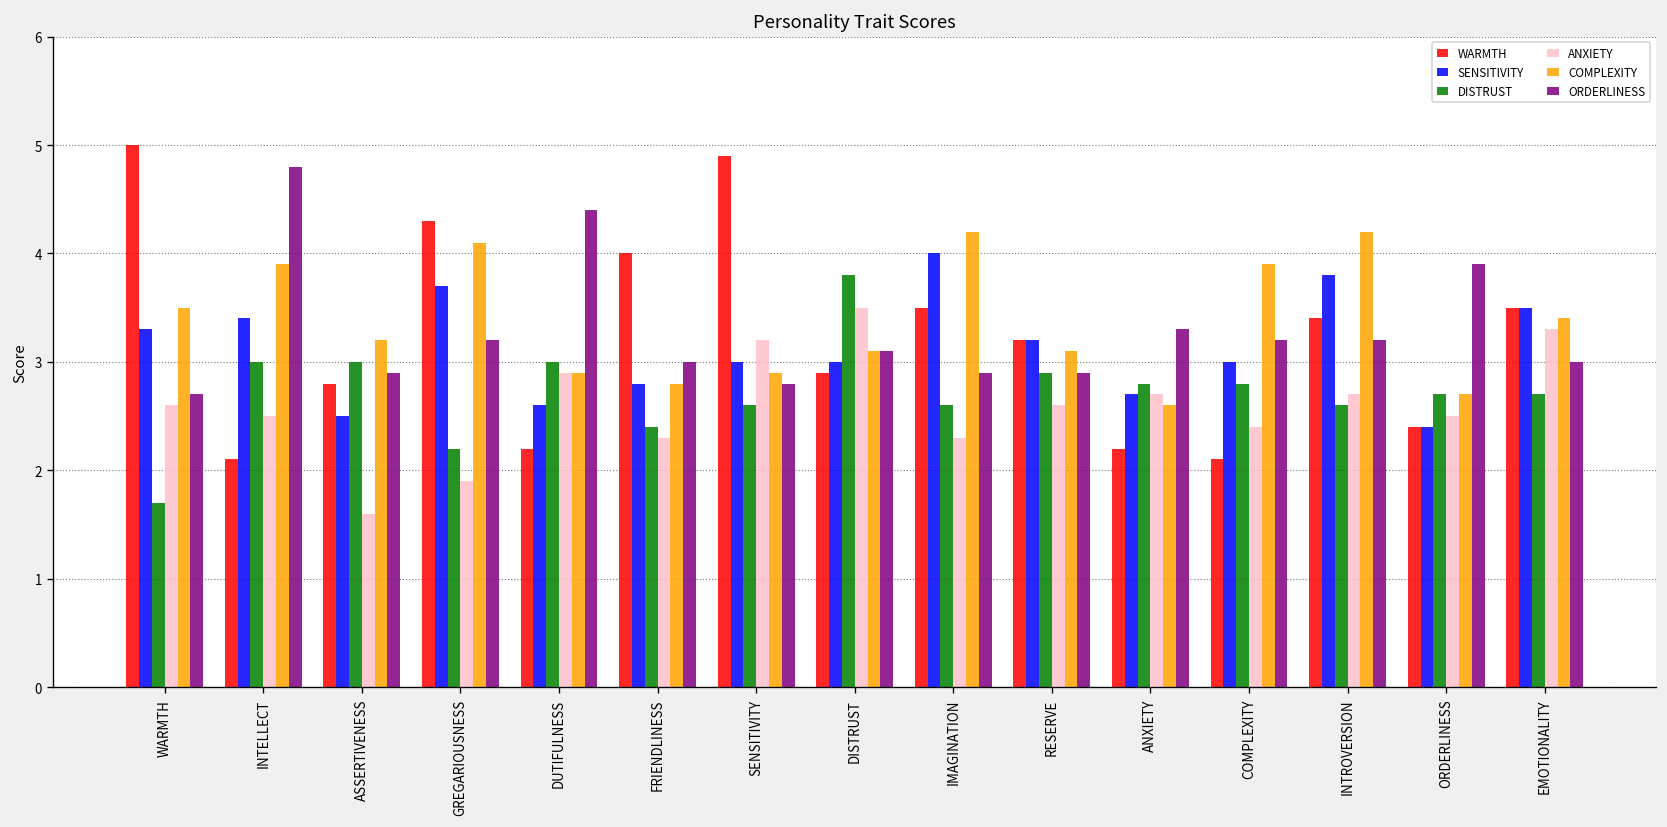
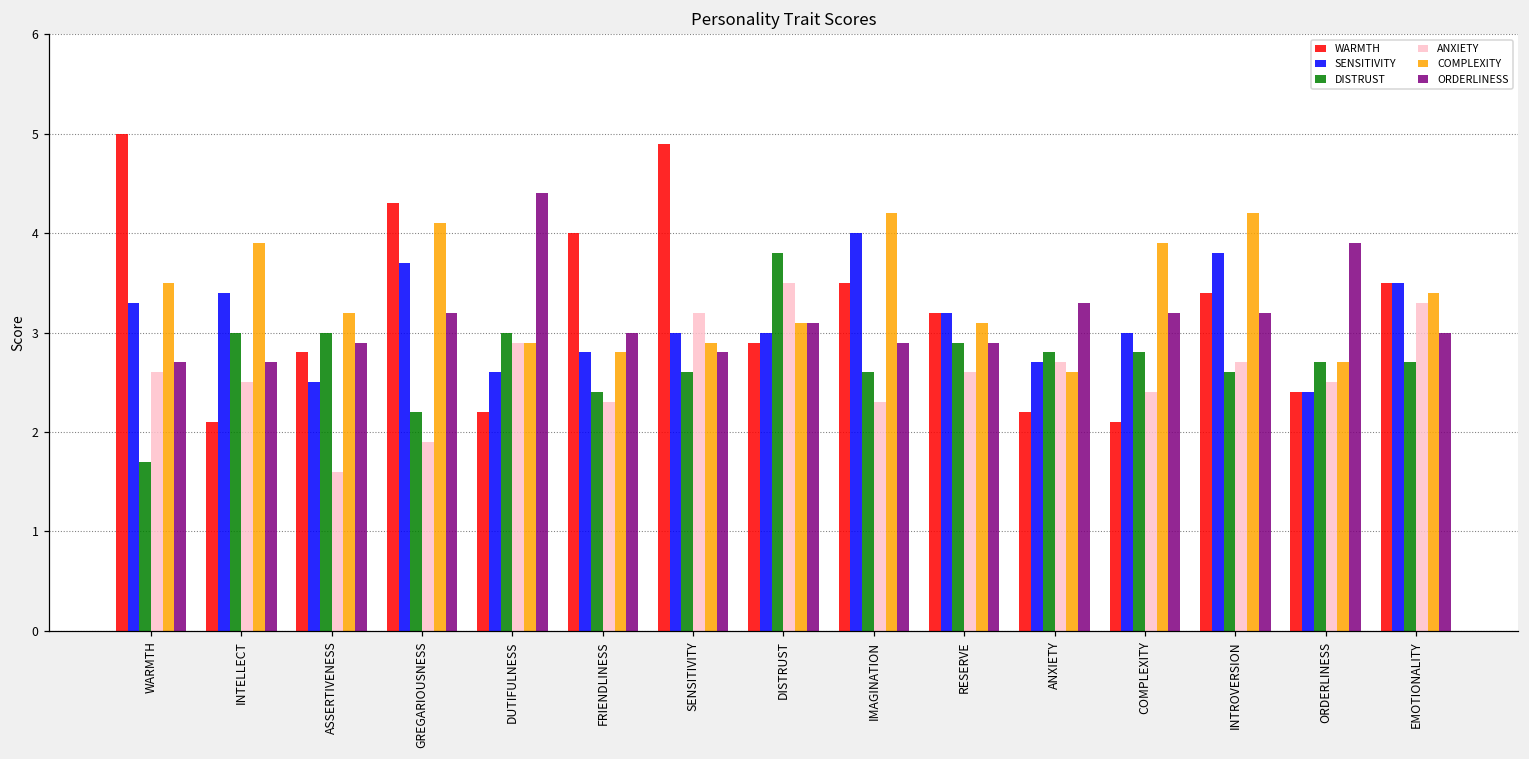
  {
    "WARMTH": {
      "WARMTH": 5.0,
      "INTELLECT": 2.1,
      "ASSERTIVENESS": 2.8,
      "GREGARIOUSNESS": 4.3,
      "DUTIFULNESS": 2.2,
      "FRIENDLINESS": 4.0,
      "SENSITIVITY": 4.9,
      "DISTRUST": 2.9,
      "IMAGINATION": 3.5,
      "RESERVE": 3.2,
      "ANXIETY": 2.2,
      "COMPLEXITY": 2.1,
      "INTROVERSION": 3.4,
      "ORDERLINESS": 2.4,
      "EMOTIONALITY": 3.5
    },
    "SENSITIVITY": {
      "WARMTH": 3.3,
      "INTELLECT": 3.4,
      "ASSERTIVENESS": 2.5,
      "GREGARIOUSNESS": 3.7,
      "DUTIFULNESS": 2.6,
      "FRIENDLINESS": 2.8,
      "SENSITIVITY": 3.0,
      "DISTRUST": 3.0,
      "IMAGINATION": 4.0,
      "RESERVE": 3.2,
      "ANXIETY": 2.7,
      "COMPLEXITY": 3.0,
      "INTROVERSION": 3.8,
      "ORDERLINESS": 2.4,
      "EMOTIONALITY": 3.5
    },
    "DISTRUST": {
      "WARMTH": 1.7,
      "INTELLECT": 3.0,
      "ASSERTIVENESS": 3.0,
      "GREGARIOUSNESS": 2.2,
      "DUTIFULNESS": 3.0,
      "FRIENDLINESS": 2.4,
      "SENSITIVITY": 2.6,
      "DISTRUST": 3.8,
      "IMAGINATION": 2.6,
      "RESERVE": 2.9,
      "ANXIETY": 2.8,
      "COMPLEXITY": 2.8,
      "INTROVERSION": 2.6,
      "ORDERLINESS": 2.7,
      "EMOTIONALITY": 2.7
    },
    "ANXIETY": {
      "WARMTH": 2.6,
      "INTELLECT": 2.5,
      "ASSERTIVENESS": 1.6,
      "GREGARIOUSNESS": 1.9,
      "DUTIFULNESS": 2.9,
      "FRIENDLINESS": 2.3,
      "SENSITIVITY": 3.2,
      "DISTRUST": 3.5,
      "IMAGINATION": 2.3,
      "RESERVE": 2.6,
      "ANXIETY": 2.7,
      "COMPLEXITY": 2.4,
      "INTROVERSION": 2.7,
      "ORDERLINESS": 2.5,
      "EMOTIONALITY": 3.3
    },
    "COMPLEXITY": {
      "WARMTH": 3.5,
      "INTELLECT": 3.9,
      "ASSERTIVENESS": 3.2,
      "GREGARIOUSNESS": 4.1,
      "DUTIFULNESS": 2.9,
      "FRIENDLINESS": 2.8,
      "SENSITIVITY": 2.9,
      "DISTRUST": 3.1,
      "IMAGINATION": 4.2,
      "RESERVE": 3.1,
      "ANXIETY": 2.6,
      "COMPLEXITY": 3.9,
      "INTROVERSION": 4.2,
      "ORDERLINESS": 2.7,
      "EMOTIONALITY": 3.4
    },
    "ORDERLINESS": {
      "WARMTH": 2.7,
-     "INTELLECT": 4.8,
+     "INTELLECT": 2.7,
      "ASSERTIVENESS": 2.9,
      "GREGARIOUSNESS": 3.2,
      "DUTIFULNESS": 4.4,
      "FRIENDLINESS": 3.0,
      "SENSITIVITY": 2.8,
      "DISTRUST": 3.1,
      "IMAGINATION": 2.9,
      "RESERVE": 2.9,
      "ANXIETY": 3.3,
      "COMPLEXITY": 3.2,
      "INTROVERSION": 3.2,
      "ORDERLINESS": 3.9,
      "EMOTIONALITY": 3.0
    }
  }
